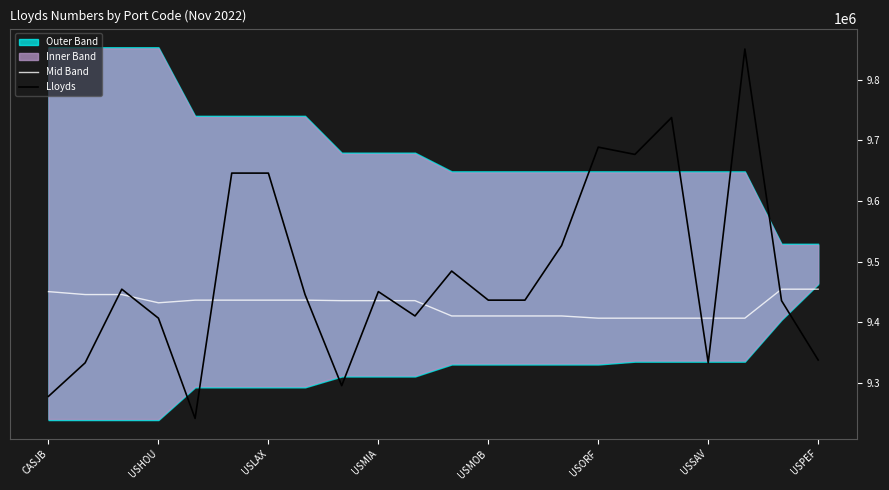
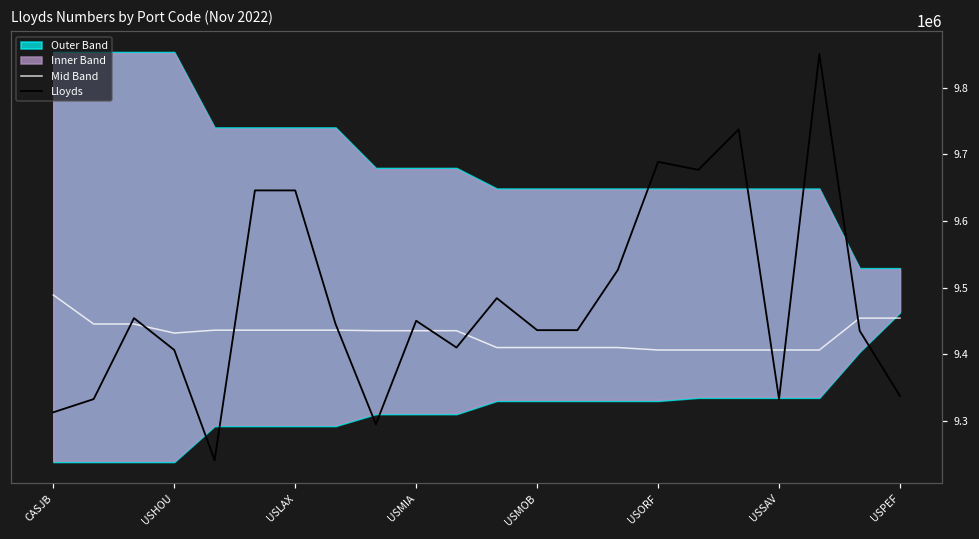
  {
    "Mid Band": {
-     "CASJB": 9450000,
+     "CASJB": 9490000,
      "USHOU": 9430000,
      "USORF": 9410000
    },
    "Lloyds": {
-     "CASJB": 9280000,
+     "CASJB": 9310000,
      "USHOU": 9410000,
      "USORF": 9690000
    }
  }
